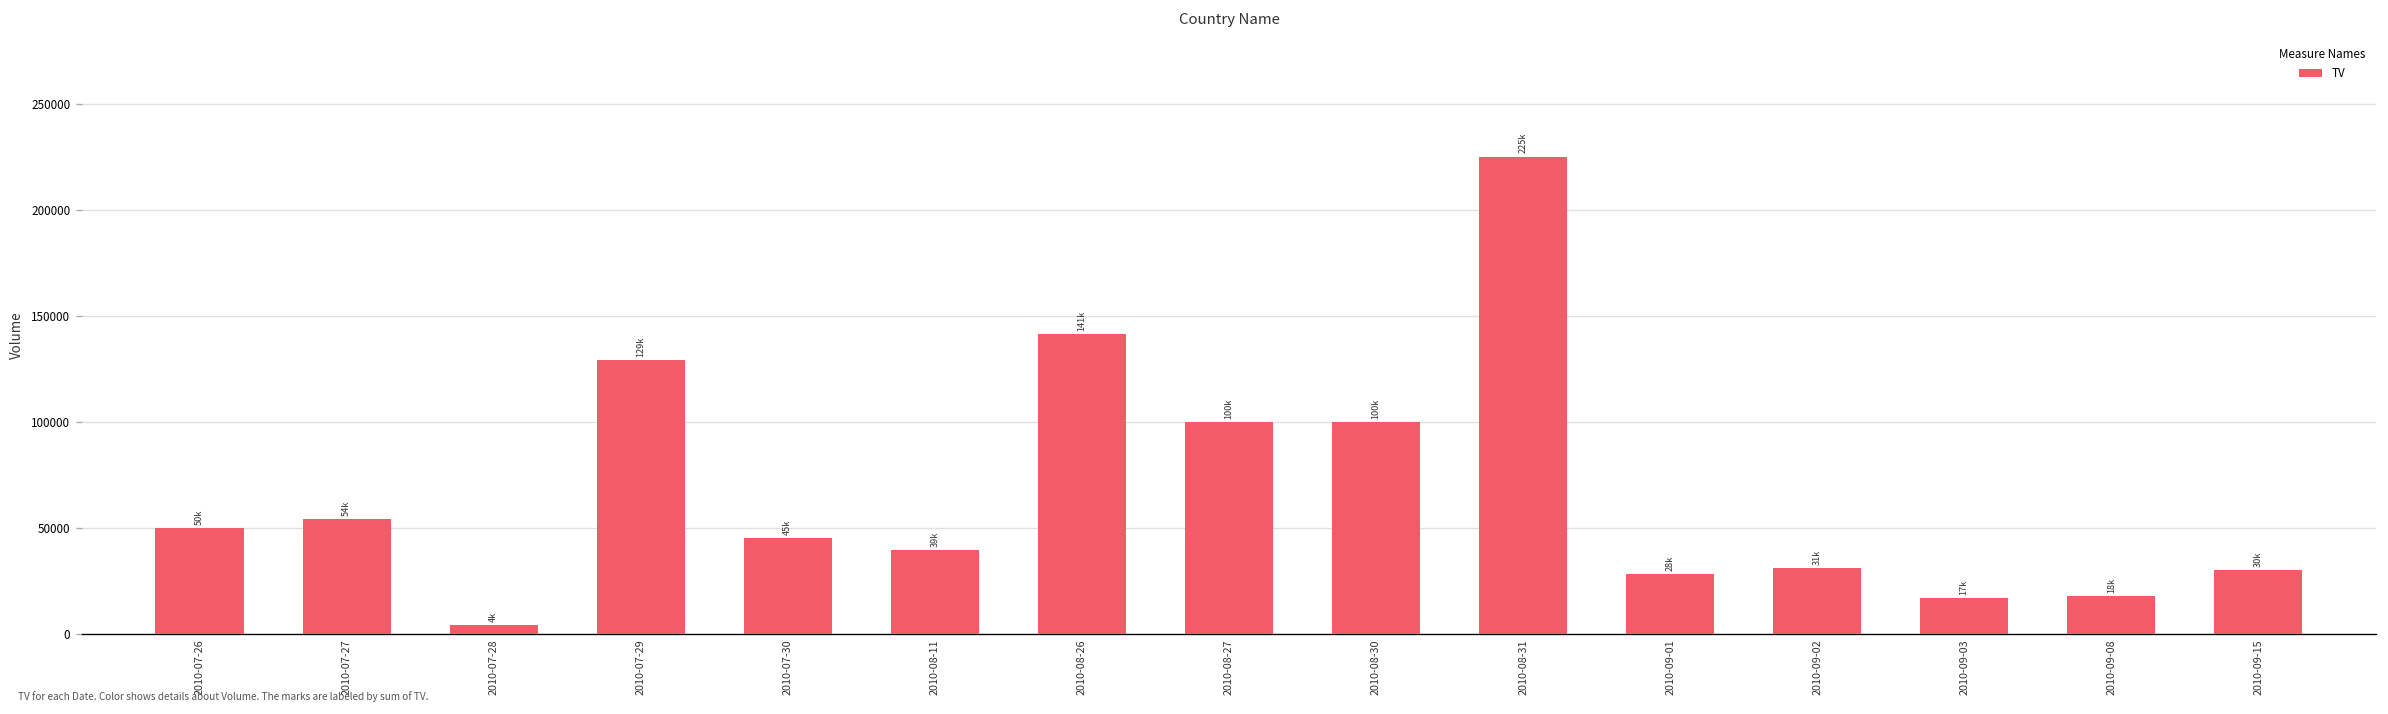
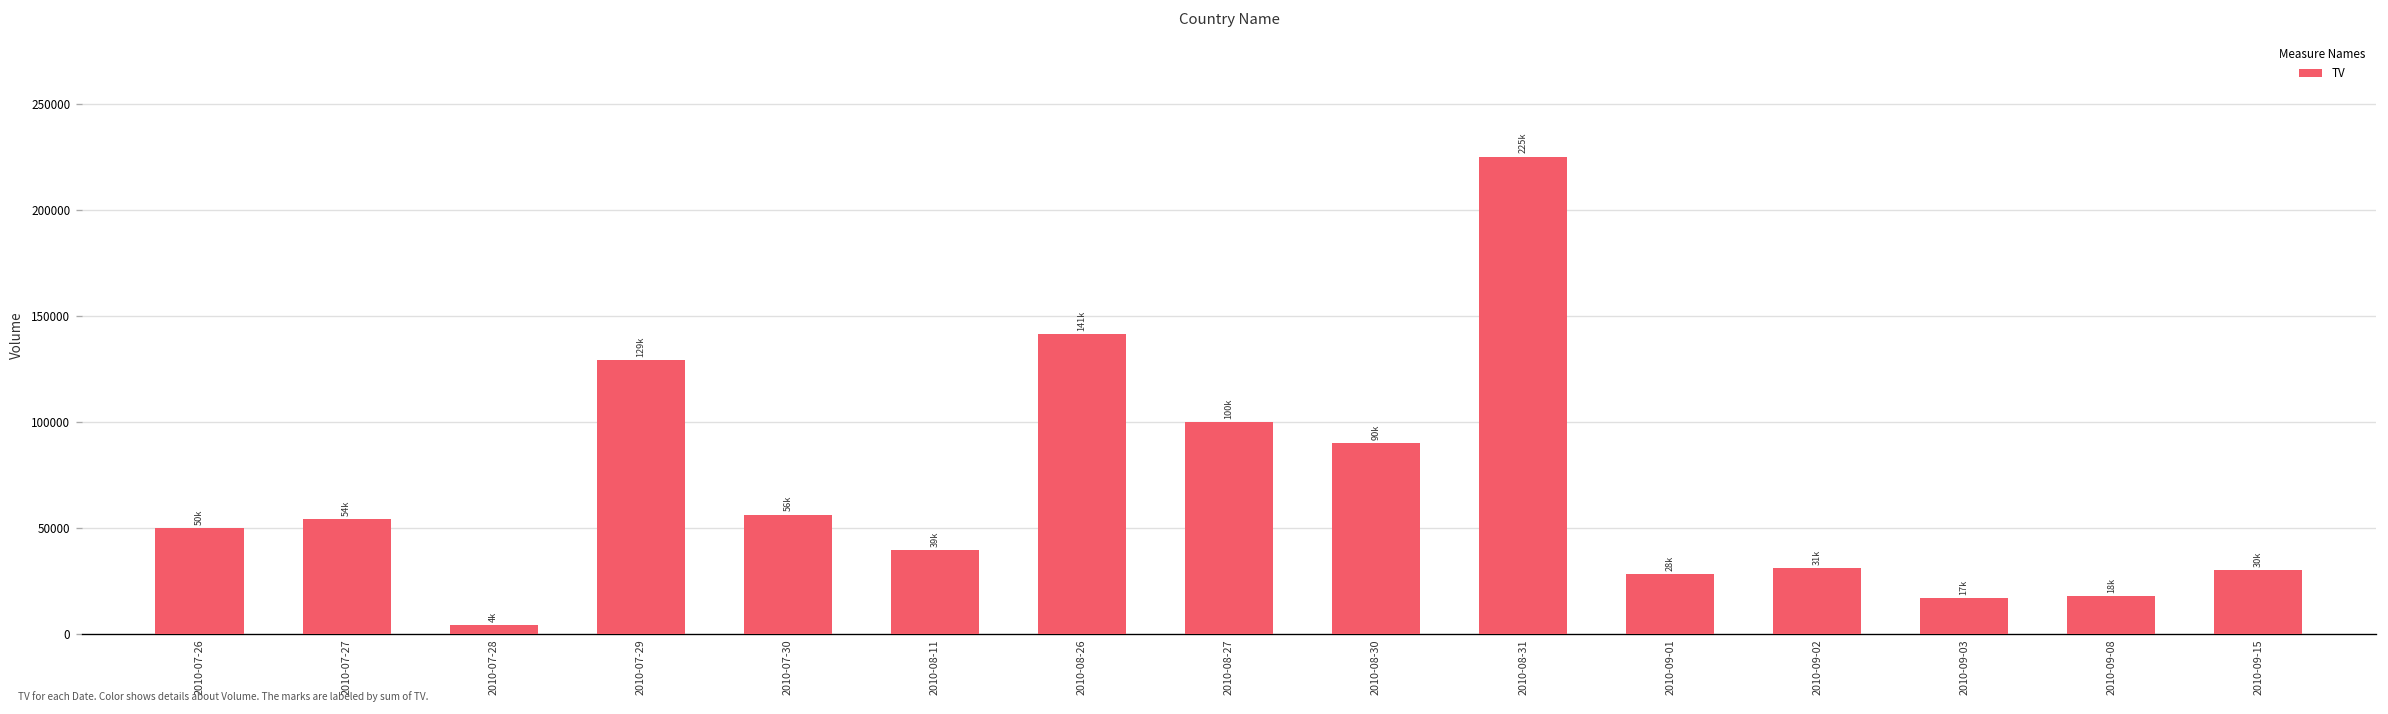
  {
    "2010-07-26": "50k",
    "2010-07-27": "54k",
    "2010-07-28": "4k",
    "2010-07-29": "129k",
-   "2010-07-30": "45k",
+   "2010-07-30": "56k",
    "2010-08-11": "39k",
    "2010-08-26": "141k",
    "2010-08-27": "100k",
-   "2010-08-30": "100k",
+   "2010-08-30": "90k",
    "2010-08-31": "225k",
    "2010-09-01": "28k",
    "2010-09-02": "31k",
    "2010-09-03": "17k",
    "2010-09-08": "18k",
    "2010-09-15": "30k"
  }
